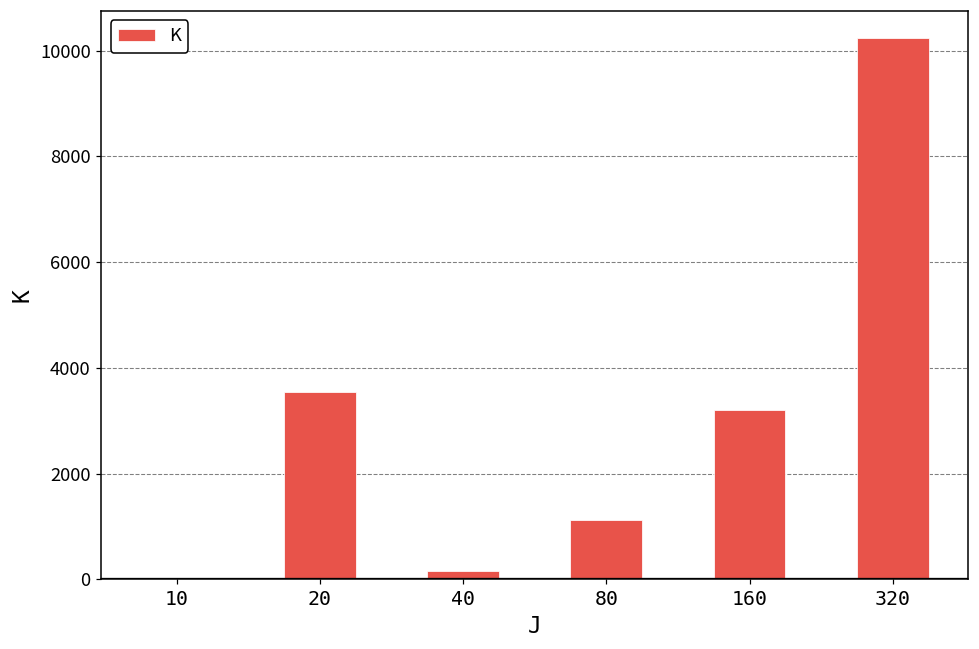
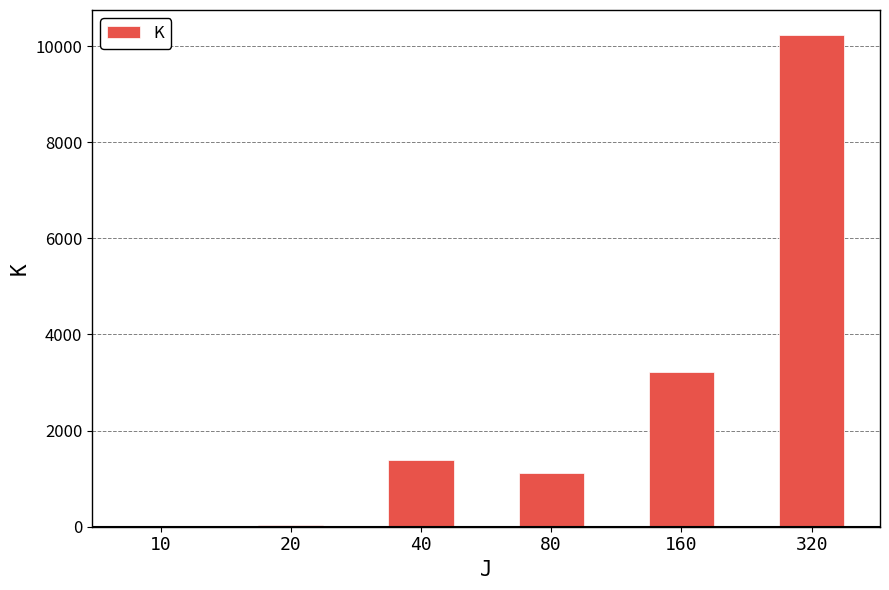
  {
-   "20": 3600,
-   "40": 200,
+   "20": 0,
+   "40": 1400,
    "80": 1100,
    "160": 3200,
    "320": 10200
  }
